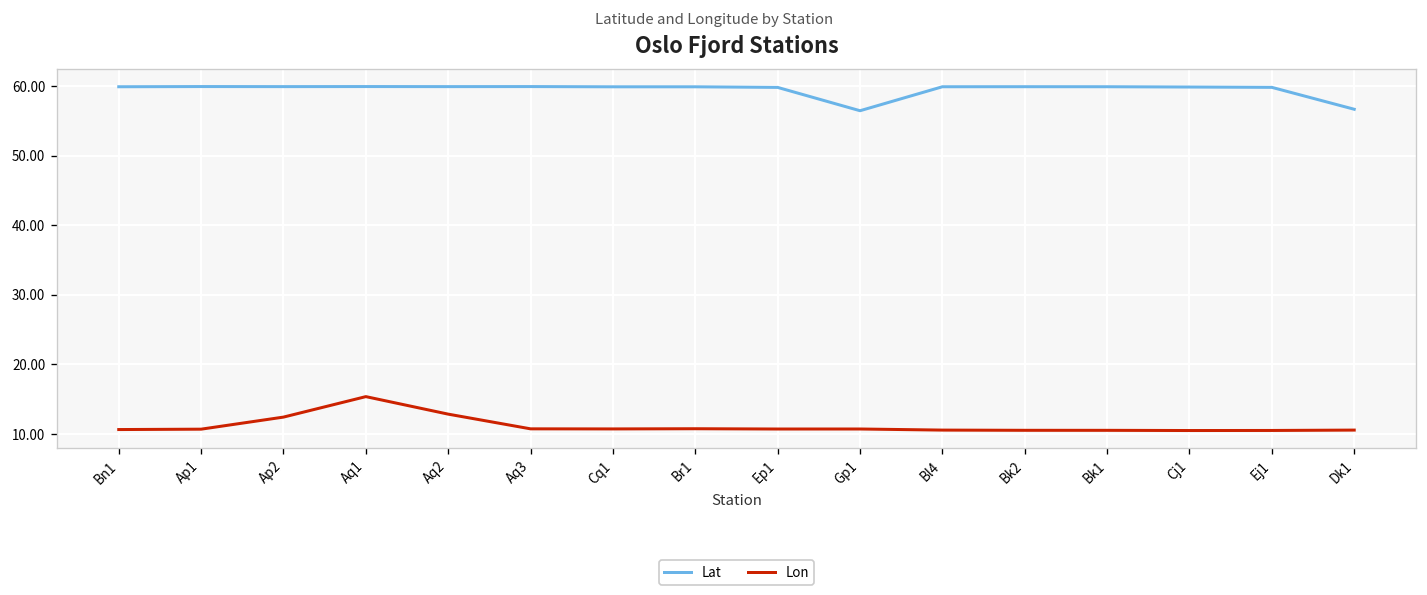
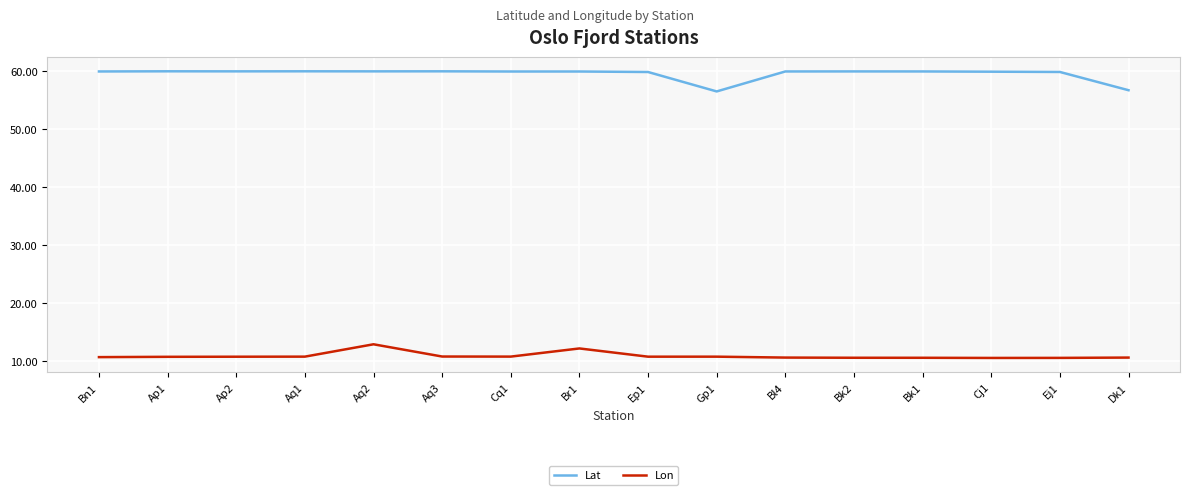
  {
    "Lat": {
      "Bn1": 60,
      "Ap1": 60,
      "Ap2": 60,
      "Aq1": 60,
      "Aq2": 60,
      "Aq3": 60,
      "Cq1": 60,
      "Br1": 60,
      "Ep1": 60,
      "Gp1": 56,
      "Bl4": 60,
      "Bk2": 60,
      "Bk1": 60,
      "Cj1": 60,
      "Ej1": 60,
      "Dk1": 57
    },
    "Lon": {
      "Bn1": 11,
      "Ap1": 11,
-     "Ap2": 12,
-     "Aq1": 15,
+     "Ap2": 11,
+     "Aq1": 11,
      "Aq2": 13,
      "Aq3": 11,
      "Cq1": 11,
-     "Br1": 11,
+     "Br1": 12,
      "Ep1": 11,
      "Gp1": 11,
      "Bl4": 11,
      "Bk2": 11,
      "Bk1": 11,
      "Cj1": 11,
      "Ej1": 11,
      "Dk1": 11
    }
  }
